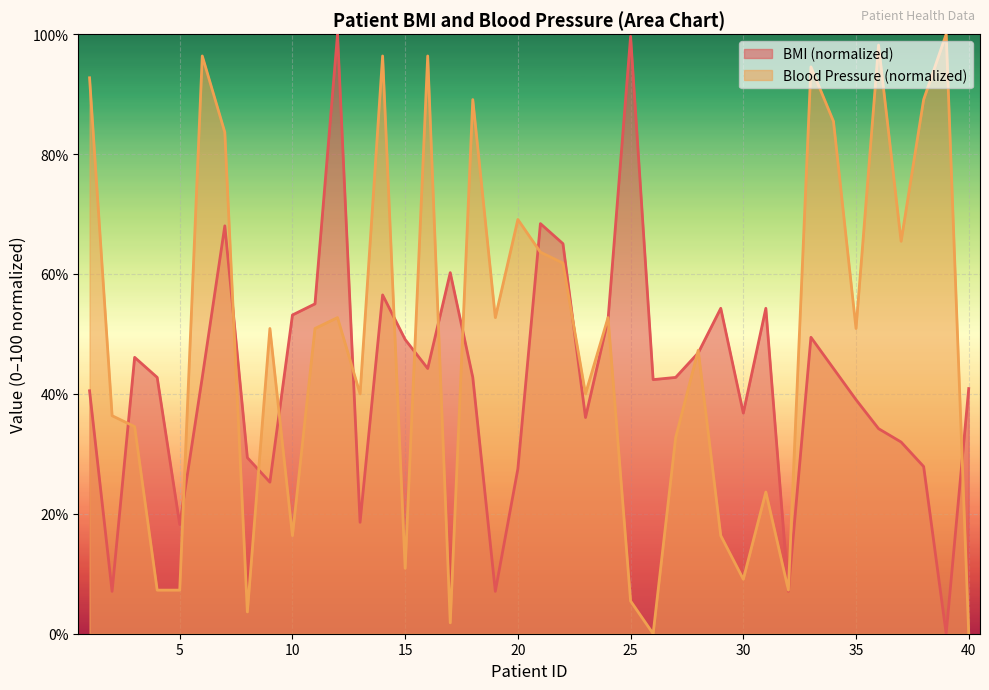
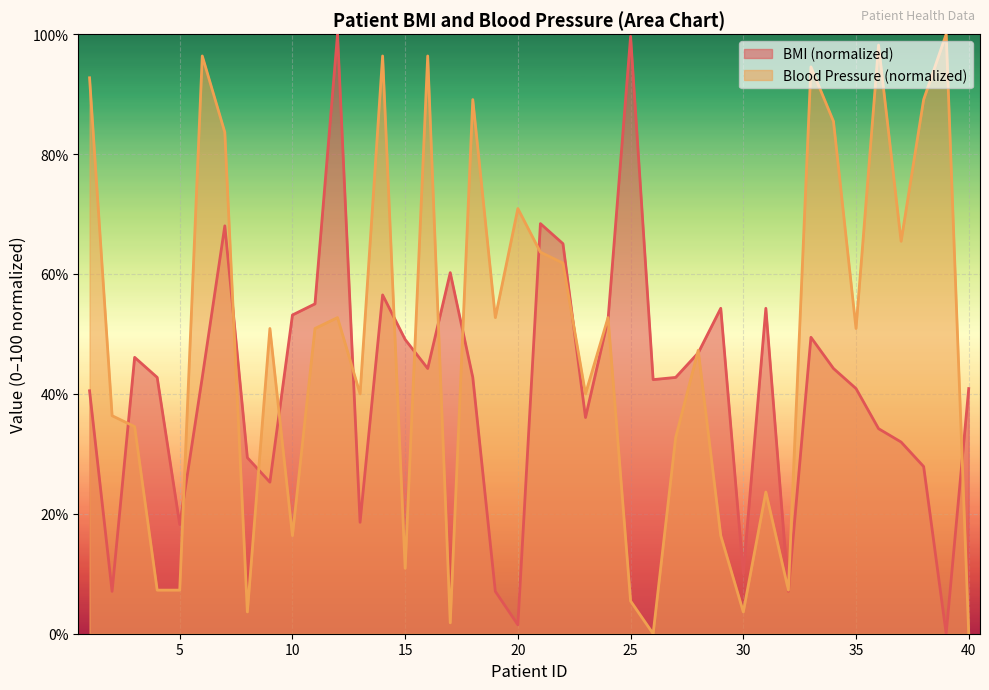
  {
    "BMI (normalized)": {
      "5": "18%",
      "10": "53%",
      "15": "49%",
-     "20": "28%",
+     "20": "1%",
      "25": "100%",
-     "30": "37%",
-     "35": "39%",
+     "30": "10%",
+     "35": "41%",
      "40": "41%"
    },
    "Blood Pressure (normalized)": {
      "5": "7%",
      "10": "16%",
      "15": "11%",
-     "20": "69%",
+     "20": "71%",
      "25": "5%",
-     "30": "9%",
+     "30": "4%",
      "35": "51%",
      "40": "0%"
    }
  }
